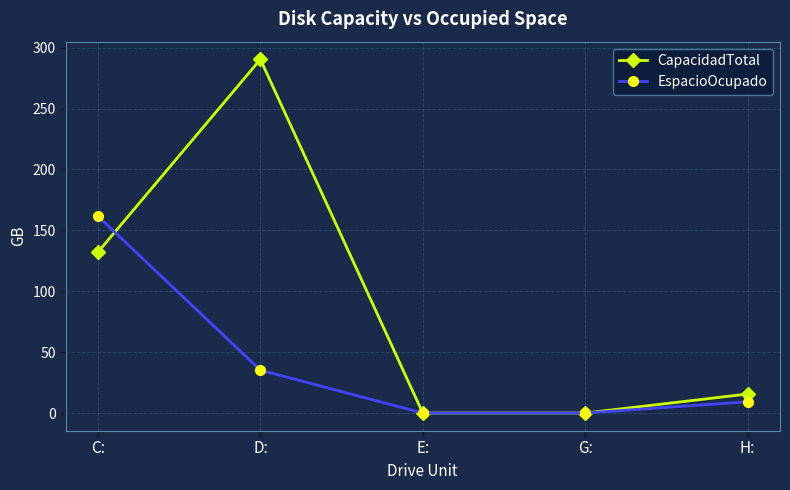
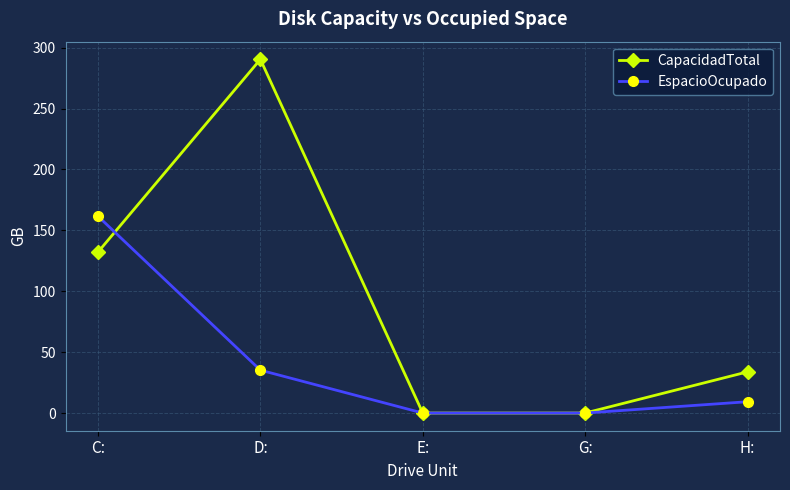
  {
    "CapacidadTotal": {
      "C:": 132,
      "D:": 290,
-     "H:": 16
+     "H:": 34
    },
    "EspacioOcupado": {
      "C:": 162,
      "D:": 35,
      "H:": 9
    }
  }
